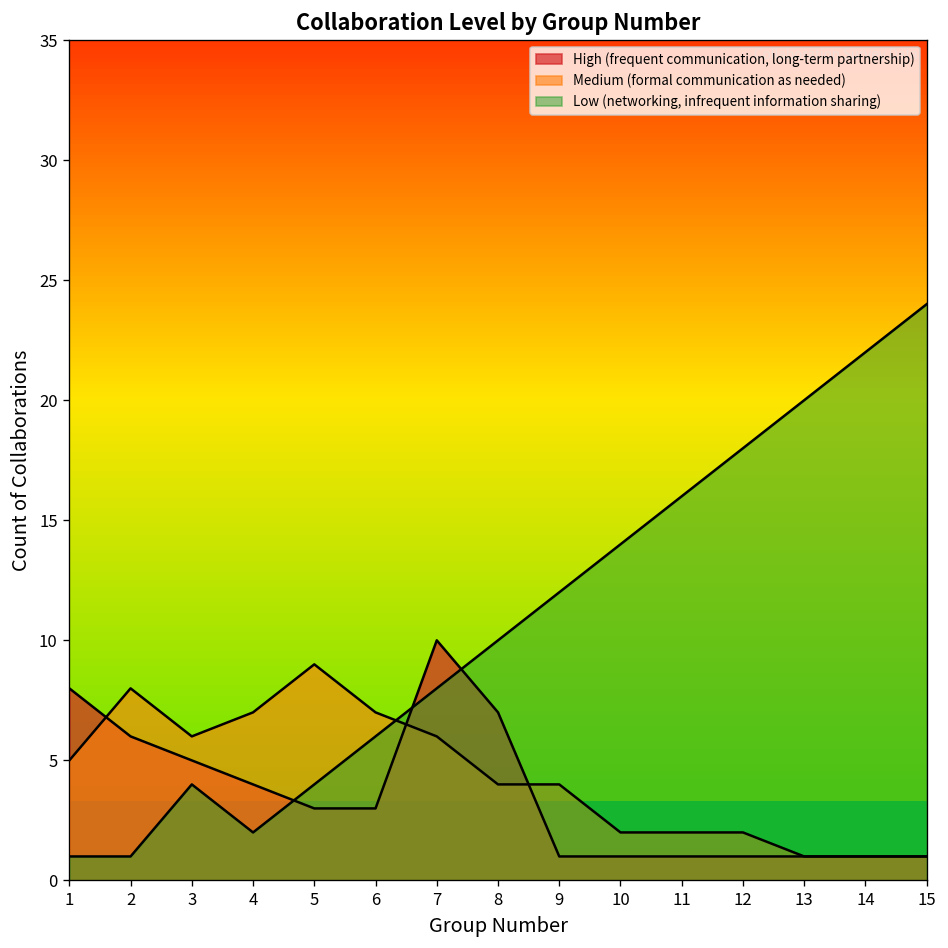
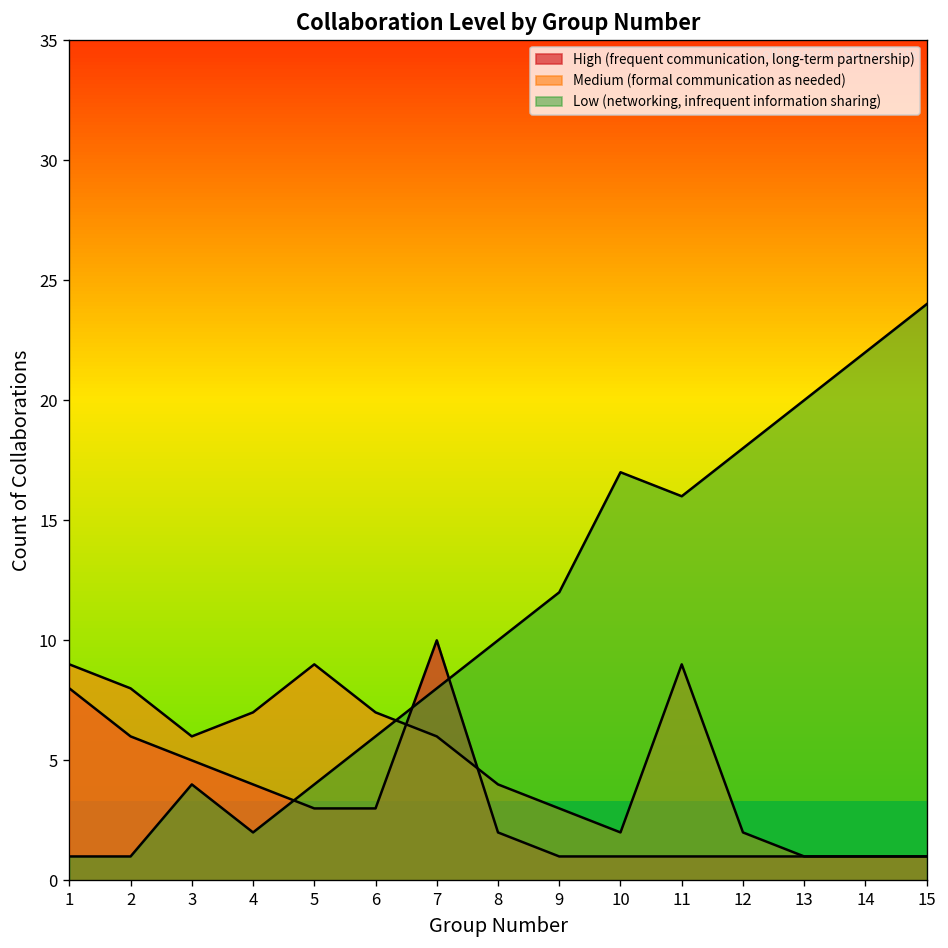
  {
    "High (frequent communication, long-term partnership)": {
      "1": 8,
      "2": 6,
      "3": 5,
      "4": 4,
      "5": 3,
      "6": 3,
      "7": 10,
-     "8": 7,
+     "8": 2,
      "9": 1,
      "10": 1,
      "11": 1,
      "12": 1
    },
    "Medium (formal communication as needed)": {
-     "1": 5,
+     "1": 9,
      "2": 8,
      "3": 6,
      "4": 7,
      "5": 9,
      "6": 7,
      "7": 6,
      "8": 4,
-     "9": 4,
+     "9": 3,
      "10": 2,
-     "11": 2,
+     "11": 9,
      "12": 2
    },
    "Low (networking, infrequent information sharing)": {
      "1": 1,
      "2": 1,
      "3": 4,
      "4": 2,
      "5": 4,
      "6": 6,
      "7": 8,
      "8": 10,
      "9": 12,
-     "10": 14,
+     "10": 17,
      "11": 16,
      "12": 18,
      "13": 20,
      "14": 22,
      "15": 24
    }
  }
